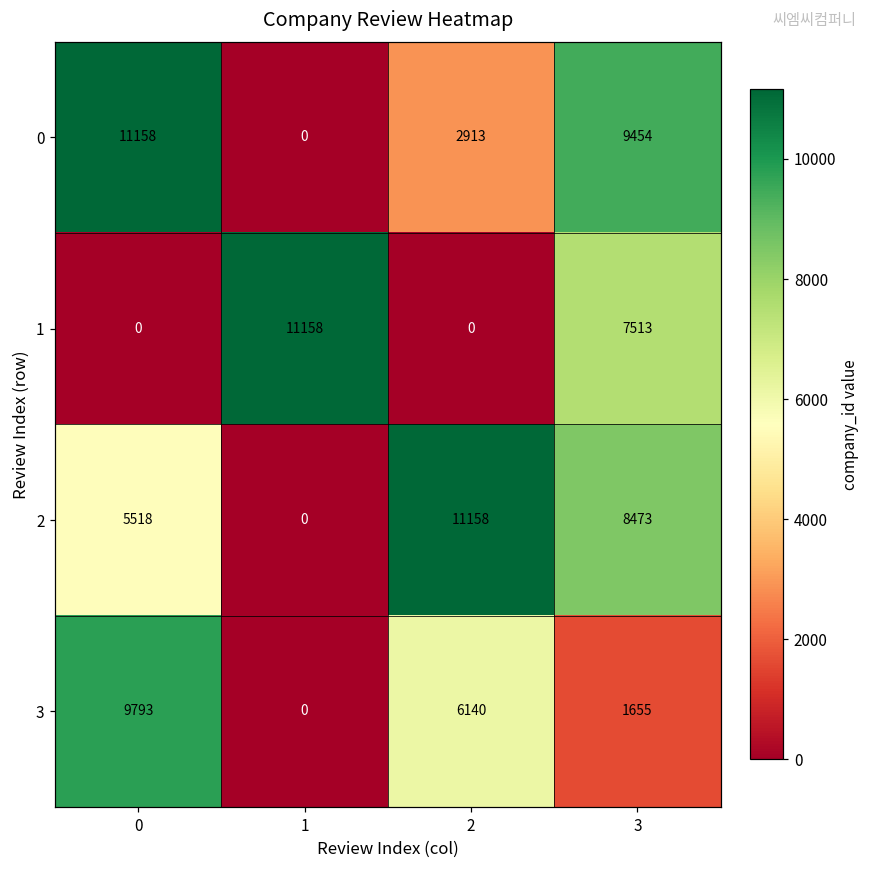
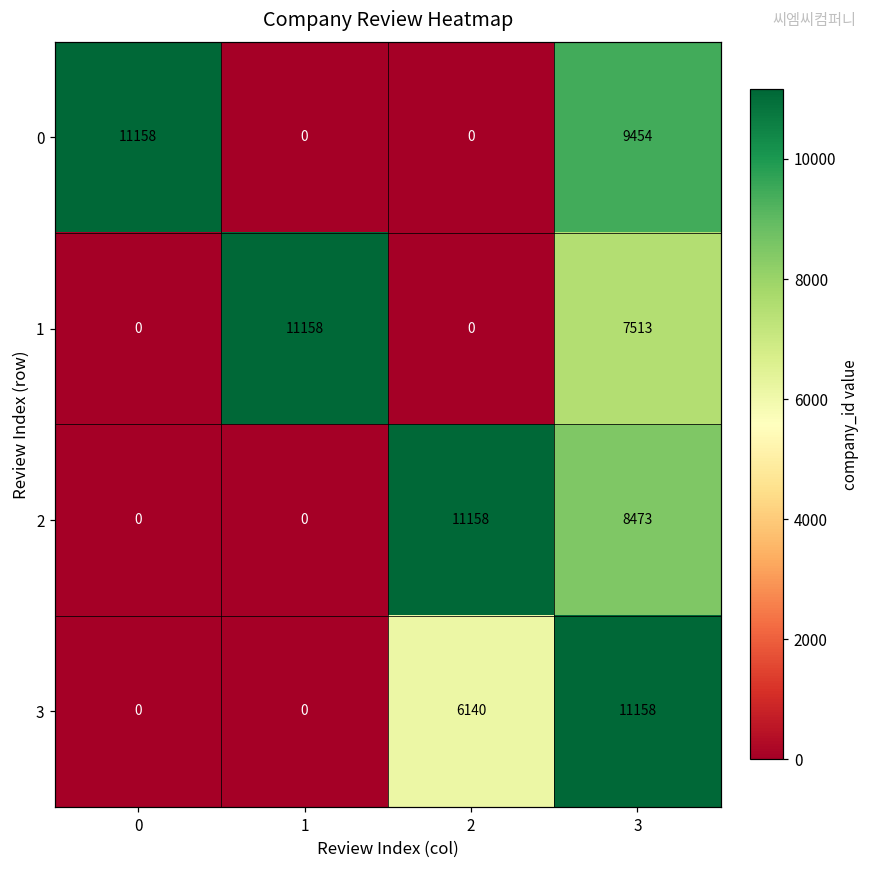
  {
    "0": {
      "0": 11158,
      "1": 0,
-     "2": 2913,
+     "2": 0,
      "3": 9454
    },
    "1": {
      "0": 0,
      "1": 11158,
      "2": 0,
      "3": 7513
    },
    "2": {
-     "0": 5518,
+     "0": 0,
      "1": 0,
      "2": 11158,
      "3": 8473
    },
    "3": {
-     "0": 9793,
+     "0": 0,
      "1": 0,
      "2": 6140,
-     "3": 1655
+     "3": 11158
    }
  }
